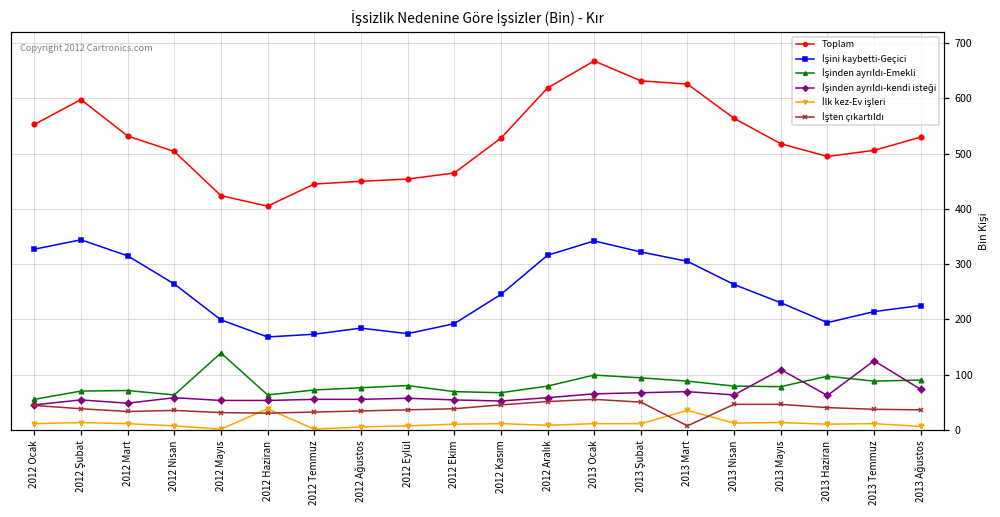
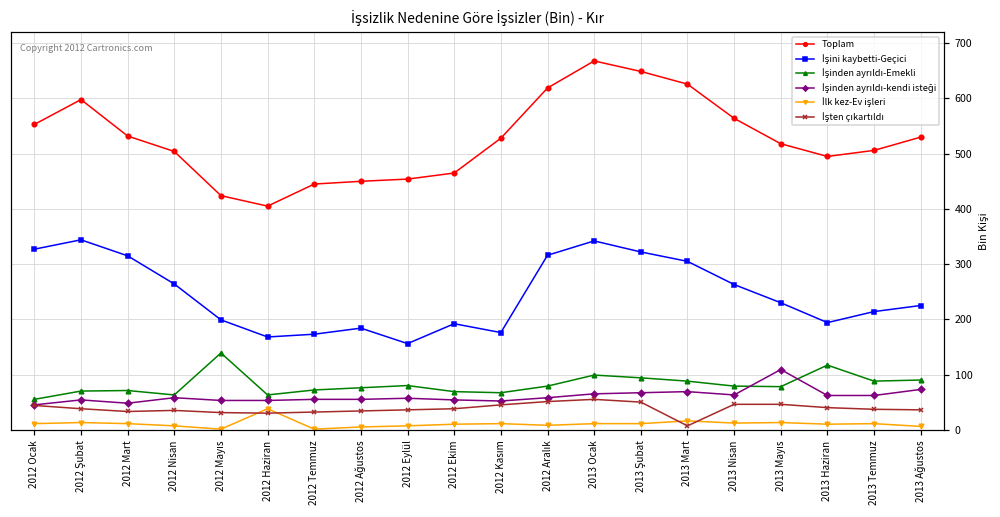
  {
    "Toplam": {
      "2012 Ocak": 550,
      "2012 Şubat": 600,
      "2012 Mart": 530,
      "2012 Nisan": 500,
      "2012 Mayıs": 420,
      "2012 Haziran": 410,
      "2012 Temmuz": 450,
      "2012 Ağustos": 450,
      "2012 Eylül": 450,
      "2012 Ekim": 470,
      "2012 Kasım": 530,
      "2012 Aralık": 620,
      "2013 Ocak": 670,
-     "2013 Şubat": 630,
+     "2013 Şubat": 650,
      "2013 Mart": 630,
      "2013 Nisan": 560,
      "2013 Mayıs": 520,
      "2013 Haziran": 500,
      "2013 Temmuz": 510,
      "2013 Ağustos": 530
    },
    "İşini kaybetti-Geçici": {
      "2012 Ocak": 330,
      "2012 Şubat": 340,
      "2012 Mart": 320,
      "2012 Nisan": 260,
      "2012 Mayıs": 200,
      "2012 Haziran": 170,
      "2012 Temmuz": 170,
      "2012 Ağustos": 180,
-     "2012 Eylül": 170,
+     "2012 Eylül": 160,
      "2012 Ekim": 190,
-     "2012 Kasım": 250,
+     "2012 Kasım": 180,
      "2012 Aralık": 320,
      "2013 Ocak": 340,
      "2013 Şubat": 320,
      "2013 Mart": 310,
      "2013 Nisan": 260,
      "2013 Mayıs": 230,
      "2013 Haziran": 190,
      "2013 Temmuz": 210,
      "2013 Ağustos": 230
    },
    "İşinden ayrıldı-Emekli": {
      "2012 Ocak": 60,
      "2012 Şubat": 70,
      "2012 Mart": 70,
      "2012 Mayıs": 140,
      "2012 Haziran": 60,
      "2012 Temmuz": 70,
      "2012 Ağustos": 80,
      "2012 Eylül": 80,
      "2012 Ekim": 70,
      "2012 Kasım": 70,
      "2012 Aralık": 80,
      "2013 Ocak": 100,
      "2013 Şubat": 90,
      "2013 Mart": 90,
      "2013 Nisan": 80,
      "2013 Mayıs": 80,
-     "2013 Haziran": 100,
+     "2013 Haziran": 120,
      "2013 Temmuz": 90,
      "2013 Ağustos": 90
    },
    "İşinden ayrıldı-kendi isteği": {
      "2012 Şubat": 50,
      "2012 Mart": 50,
      "2012 Mayıs": 50,
      "2012 Haziran": 50,
      "2012 Temmuz": 60,
      "2012 Ağustos": 60,
      "2012 Eylül": 60,
      "2012 Ekim": 50,
      "2012 Kasım": 50,
      "2012 Aralık": 60,
      "2013 Ocak": 70,
      "2013 Şubat": 70,
      "2013 Mart": 70,
      "2013 Nisan": 60,
      "2013 Mayıs": 110,
      "2013 Haziran": 60,
-     "2013 Temmuz": 130,
+     "2013 Temmuz": 60,
      "2013 Ağustos": 70
    },
    "İlk kez-Ev işleri": {
      "2012 Ocak": 10,
      "2012 Şubat": 10,
      "2012 Mart": 10,
      "2012 Nisan": 10,
      "2012 Mayıs": 0,
      "2012 Haziran": 40,
      "2012 Temmuz": 0,
      "2012 Ağustos": 10,
      "2012 Eylül": 10,
      "2012 Ekim": 10,
      "2012 Kasım": 10,
      "2012 Aralık": 10,
      "2013 Ocak": 10,
      "2013 Şubat": 10,
-     "2013 Mart": 40,
+     "2013 Mart": 20,
      "2013 Nisan": 10,
      "2013 Mayıs": 10,
      "2013 Haziran": 10,
      "2013 Temmuz": 10,
      "2013 Ağustos": 10
    },
    "İşten çıkartıldı": {
      "2012 Şubat": 40,
      "2012 Mart": 30,
      "2012 Nisan": 40,
      "2012 Mayıs": 30,
      "2012 Haziran": 30,
      "2012 Temmuz": 30,
      "2012 Ağustos": 30,
      "2012 Eylül": 40,
      "2012 Ekim": 40,
      "2012 Kasım": 50,
      "2012 Aralık": 50,
      "2013 Ocak": 60,
      "2013 Şubat": 50,
      "2013 Mart": 10,
      "2013 Nisan": 50,
      "2013 Mayıs": 50,
      "2013 Haziran": 40,
      "2013 Temmuz": 40,
      "2013 Ağustos": 40
    }
  }
